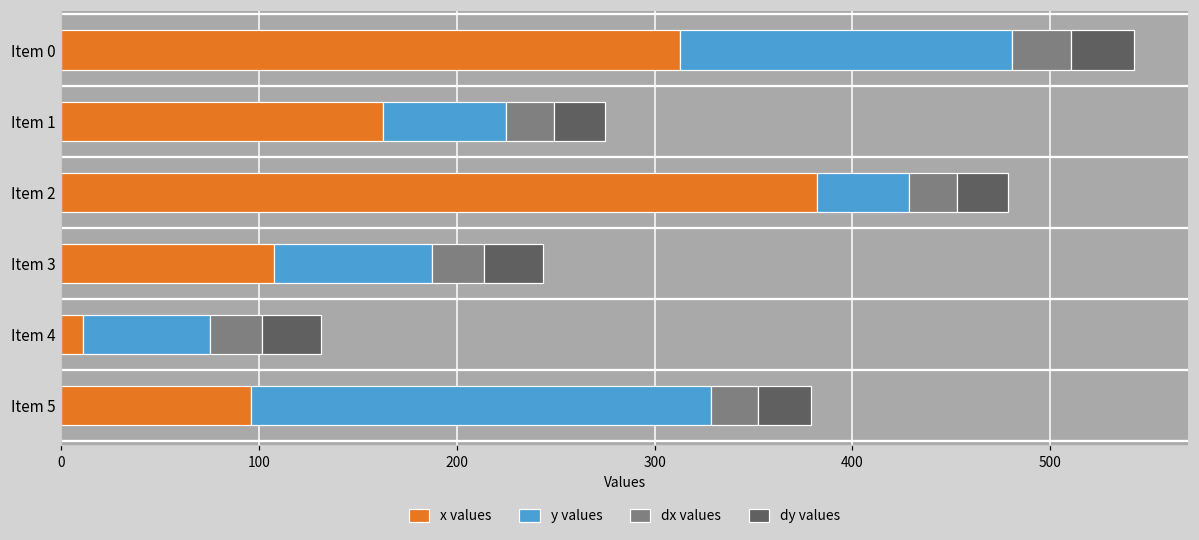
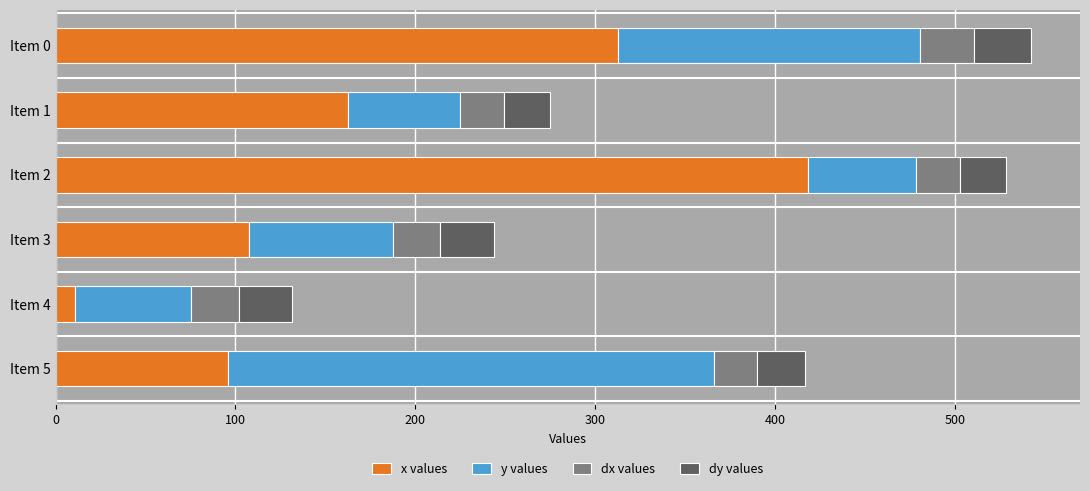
  {
    "x values": {
      "Item 0": 313,
      "Item 1": 163,
-     "Item 2": 382,
+     "Item 2": 419,
      "Item 3": 107,
      "Item 4": 11,
      "Item 5": 96
    },
    "y values": {
      "Item 0": 168,
      "Item 1": 62,
-     "Item 2": 47,
+     "Item 2": 60,
      "Item 3": 80,
      "Item 4": 64,
-     "Item 5": 233
+     "Item 5": 270
    }
  }
